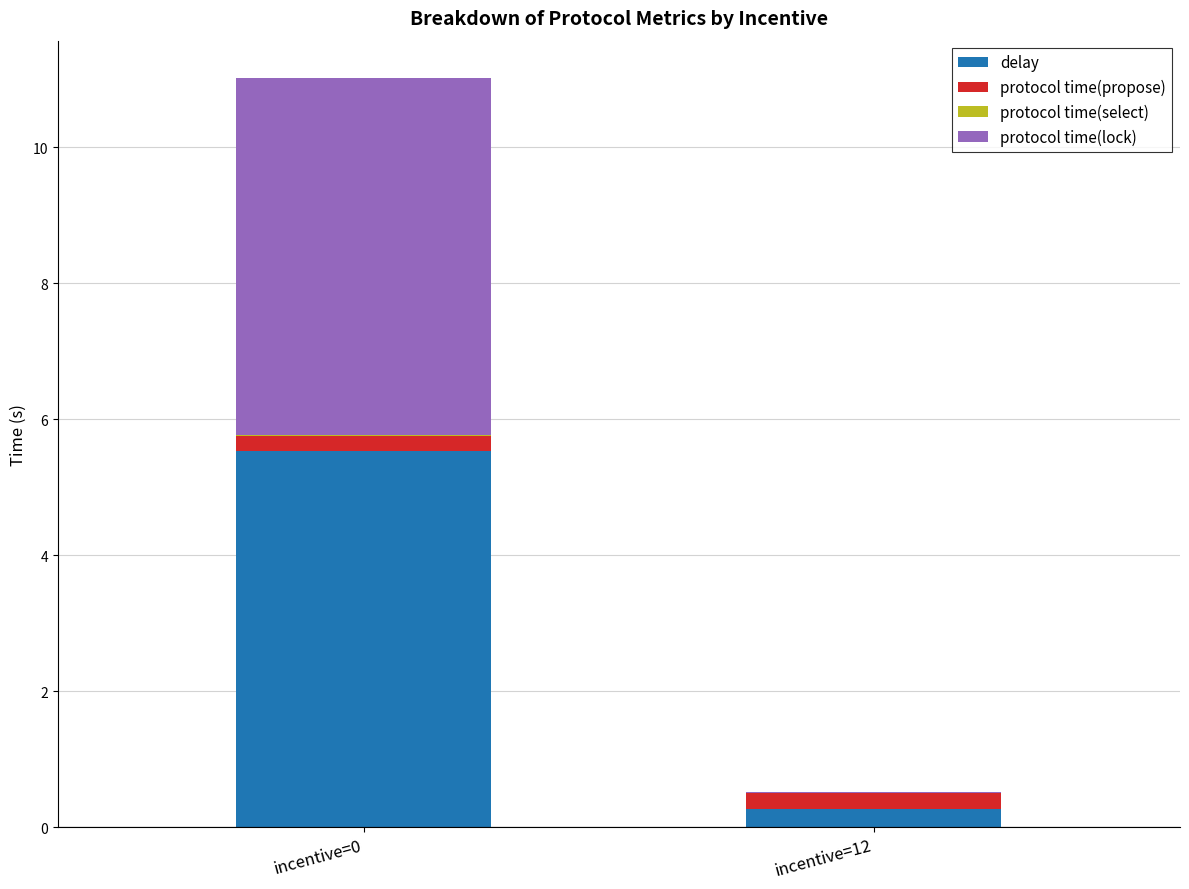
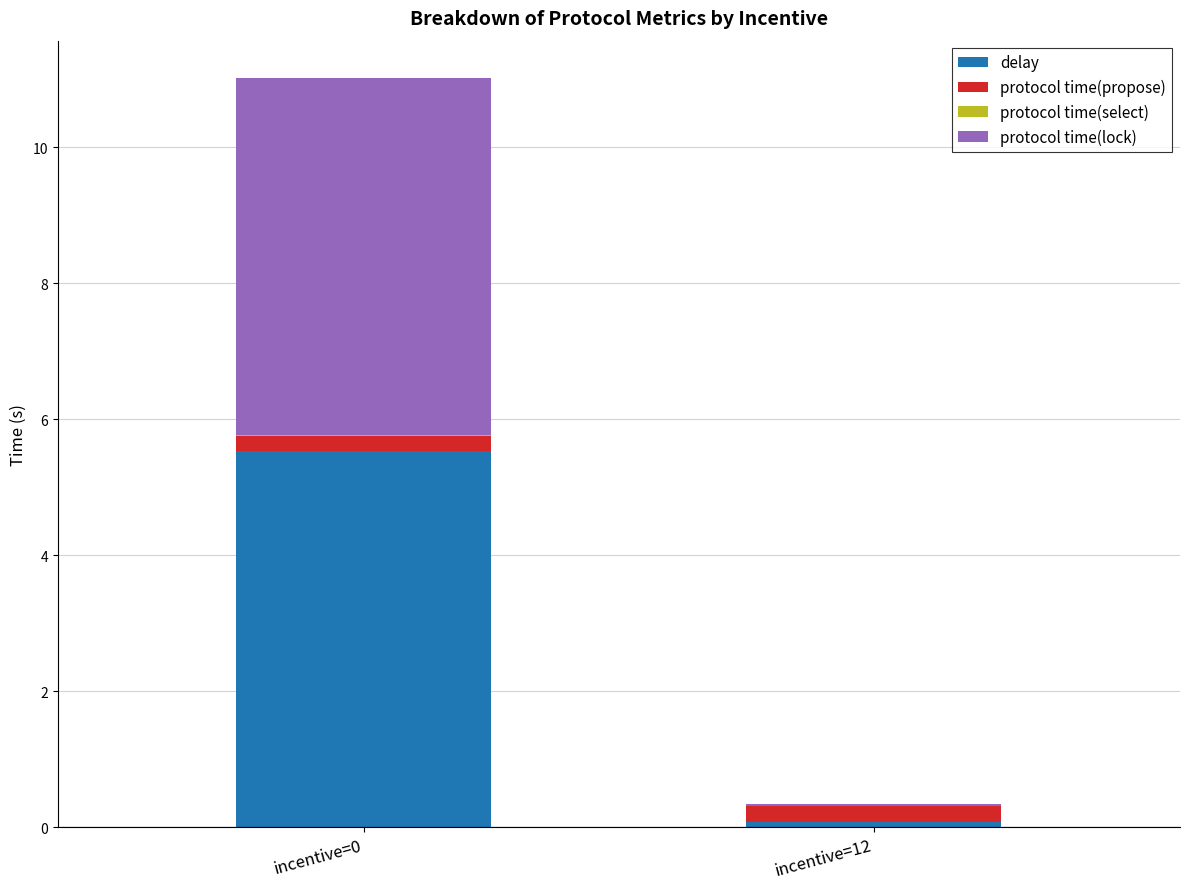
  {
    "delay": {
      "incentive=0": 5.5,
-     "incentive=12": 0.3
+     "incentive=12": 0.1
    },
    "protocol time(propose)": {
      "incentive=0": 0.2,
      "incentive=12": 0.2
    },
    "protocol time(lock)": {
      "incentive=0": 5.3
    }
  }
